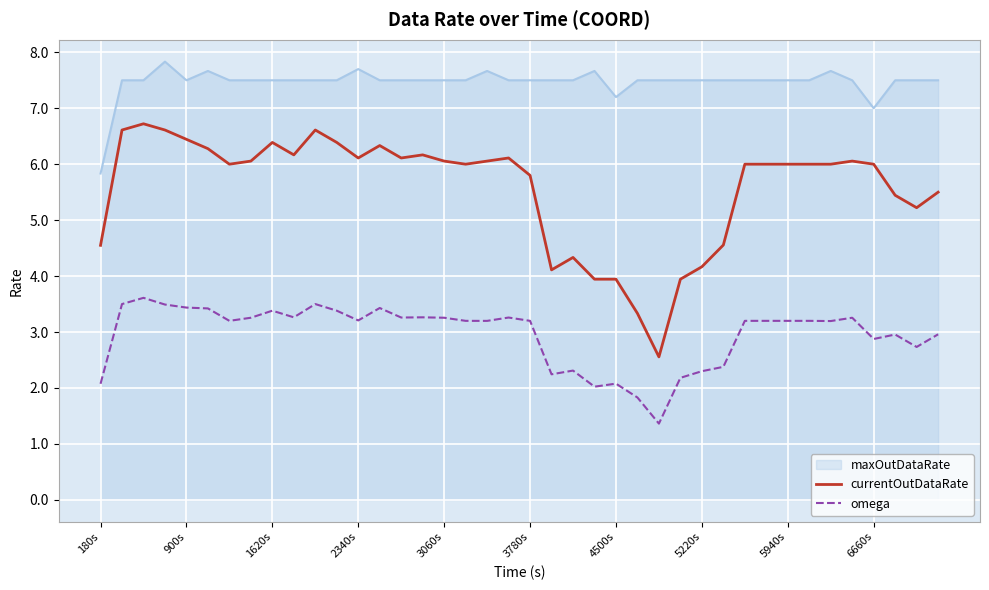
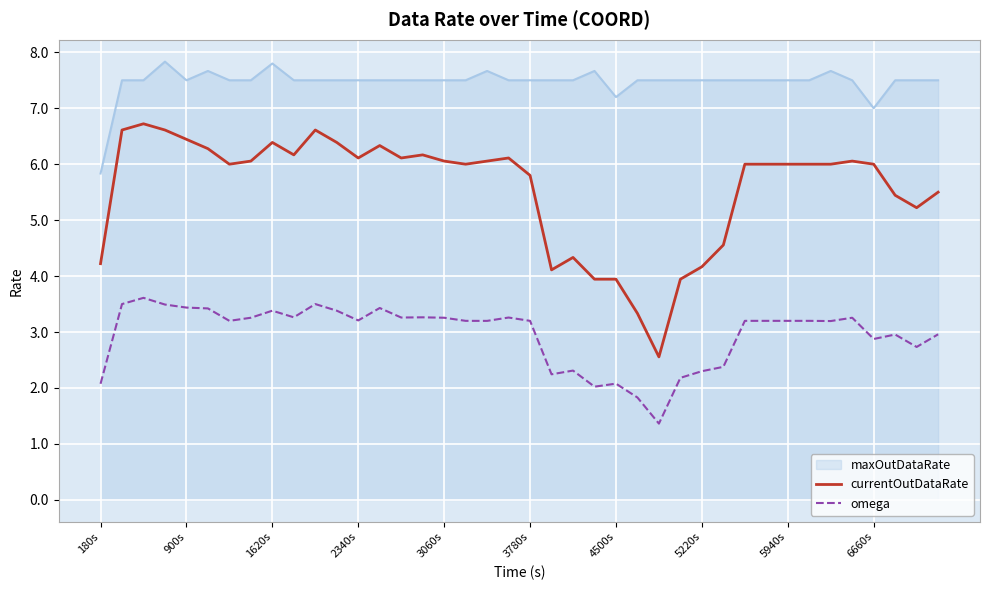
  {
    "maxOutDataRate": {
      "180s": 5.8,
      "900s": 7.5,
-     "1620s": 7.5,
-     "2340s": 7.7,
+     "1620s": 7.8,
+     "2340s": 7.5,
      "3060s": 7.5,
      "3780s": 7.5,
      "4500s": 7.2,
      "5220s": 7.5,
      "5940s": 7.5,
      "6660s": 7.0
    },
    "currentOutDataRate": {
-     "180s": 4.5,
+     "180s": 4.2,
      "900s": 6.4,
      "1620s": 6.4,
      "2340s": 6.1,
      "3060s": 6.1,
      "3780s": 5.8,
      "4500s": 3.9,
      "5220s": 4.2,
      "5940s": 6.0,
      "6660s": 6.0
    },
    "omega": {
      "180s": 2.1,
      "900s": 3.4,
      "1620s": 3.4,
      "2340s": 3.2,
      "3060s": 3.3,
      "3780s": 3.2,
      "4500s": 2.1,
      "5220s": 2.3,
      "5940s": 3.2,
      "6660s": 2.9
    }
  }
